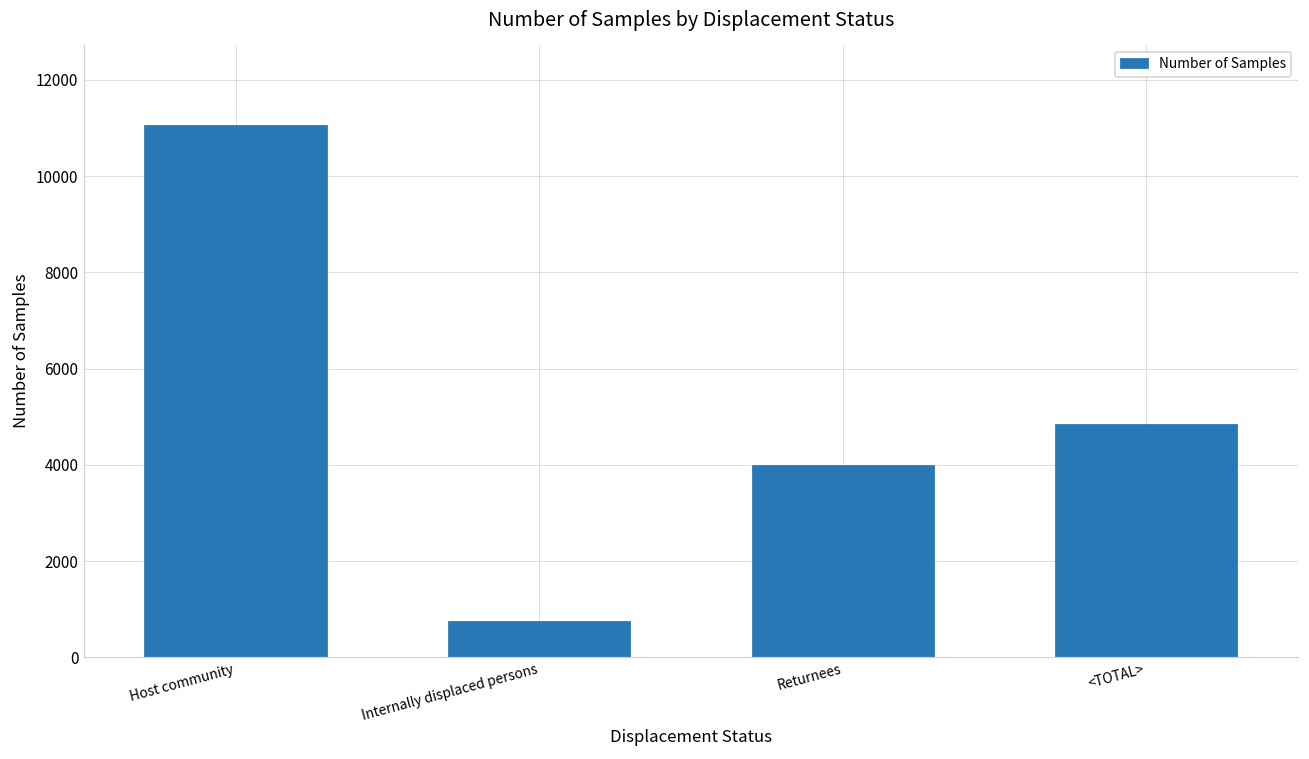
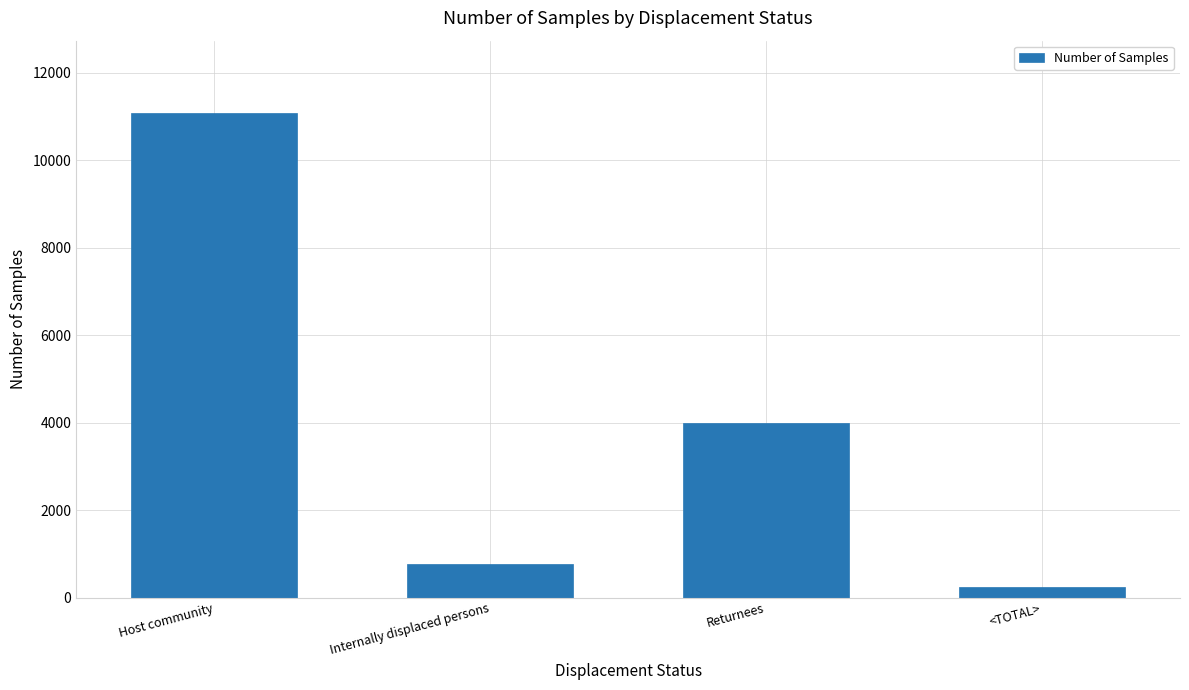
  {
    "Host community": 11100,
    "Internally displaced persons": 800,
    "Returnees": 4000,
-   "<TOTAL>": 4800
+   "<TOTAL>": 200
  }
